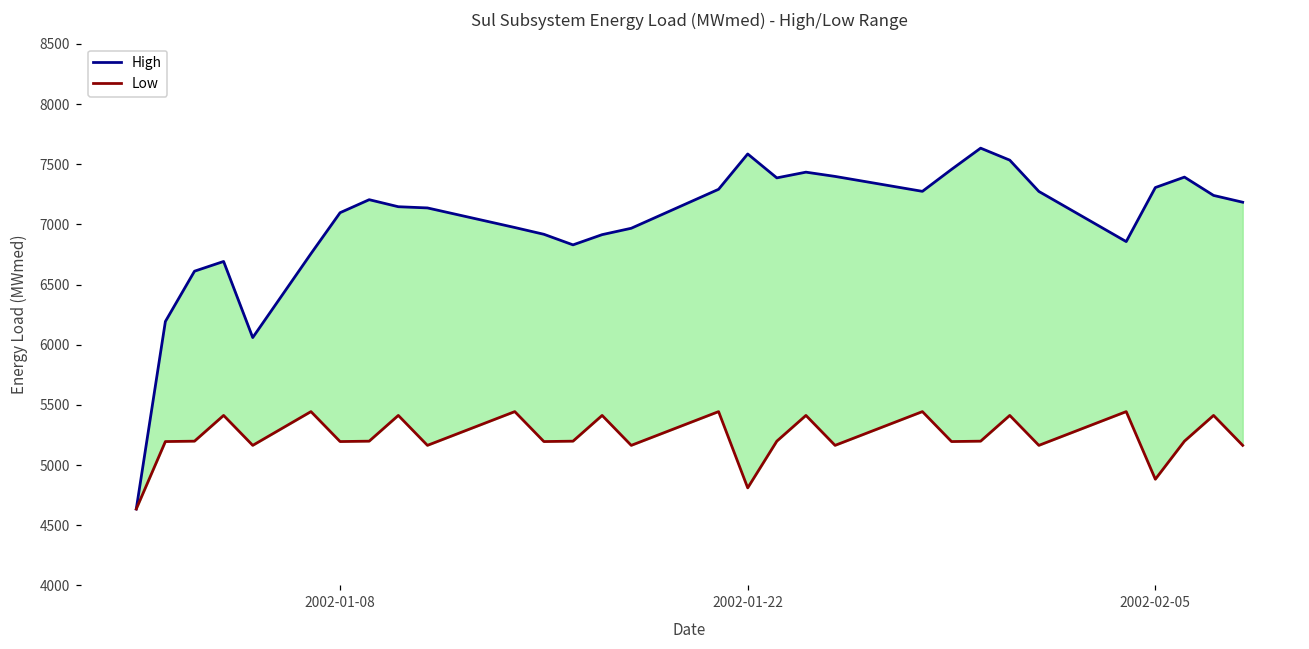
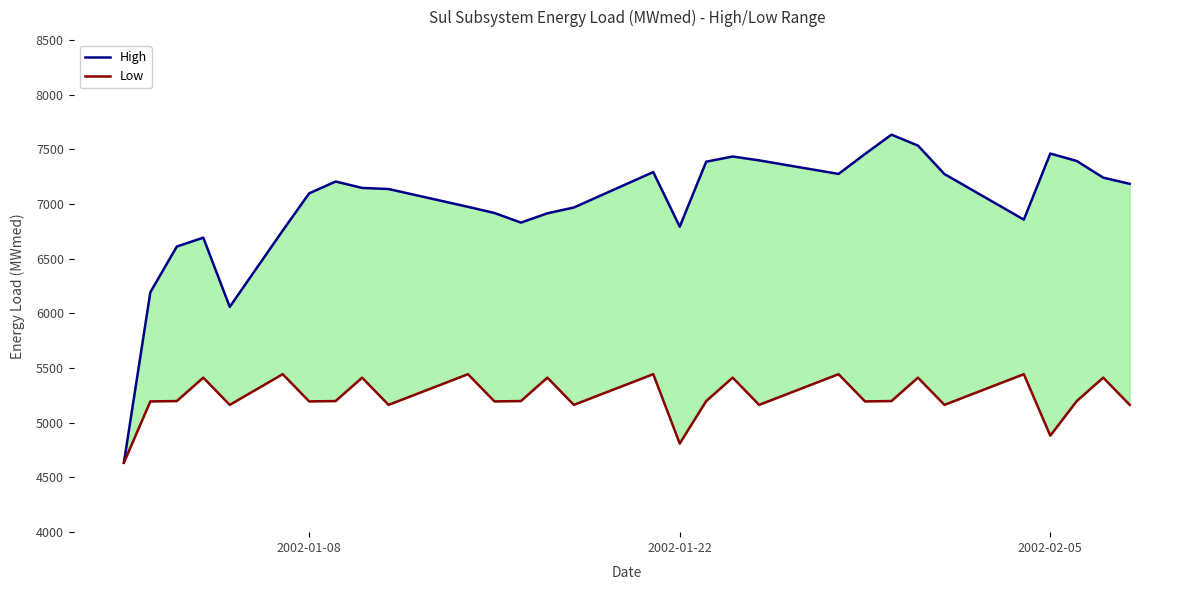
  {
    "High": {
      "2002-01-08": 7100,
-     "2002-01-22": 7590,
-     "2002-02-05": 7310
+     "2002-01-22": 6790,
+     "2002-02-05": 7460
    },
    "Low": {
      "2002-01-08": 5200,
      "2002-01-22": 4810,
      "2002-02-05": 4880
    }
  }
